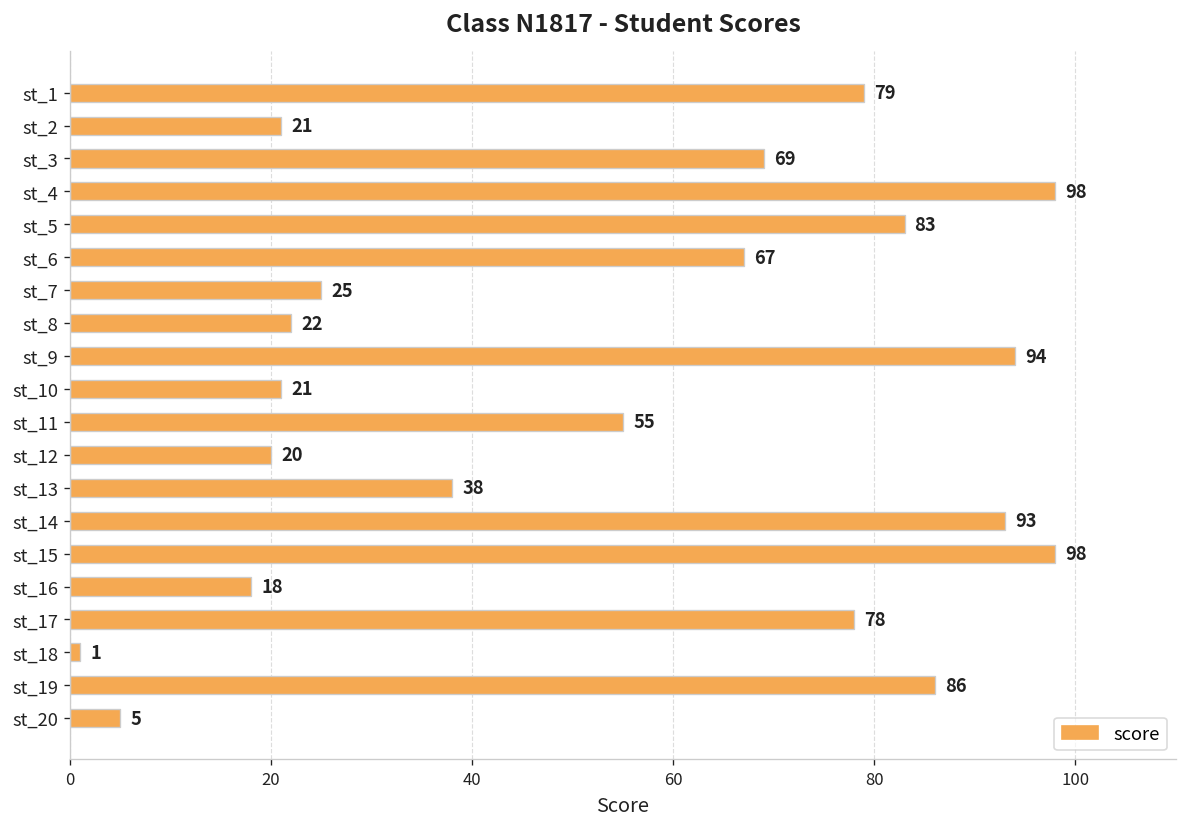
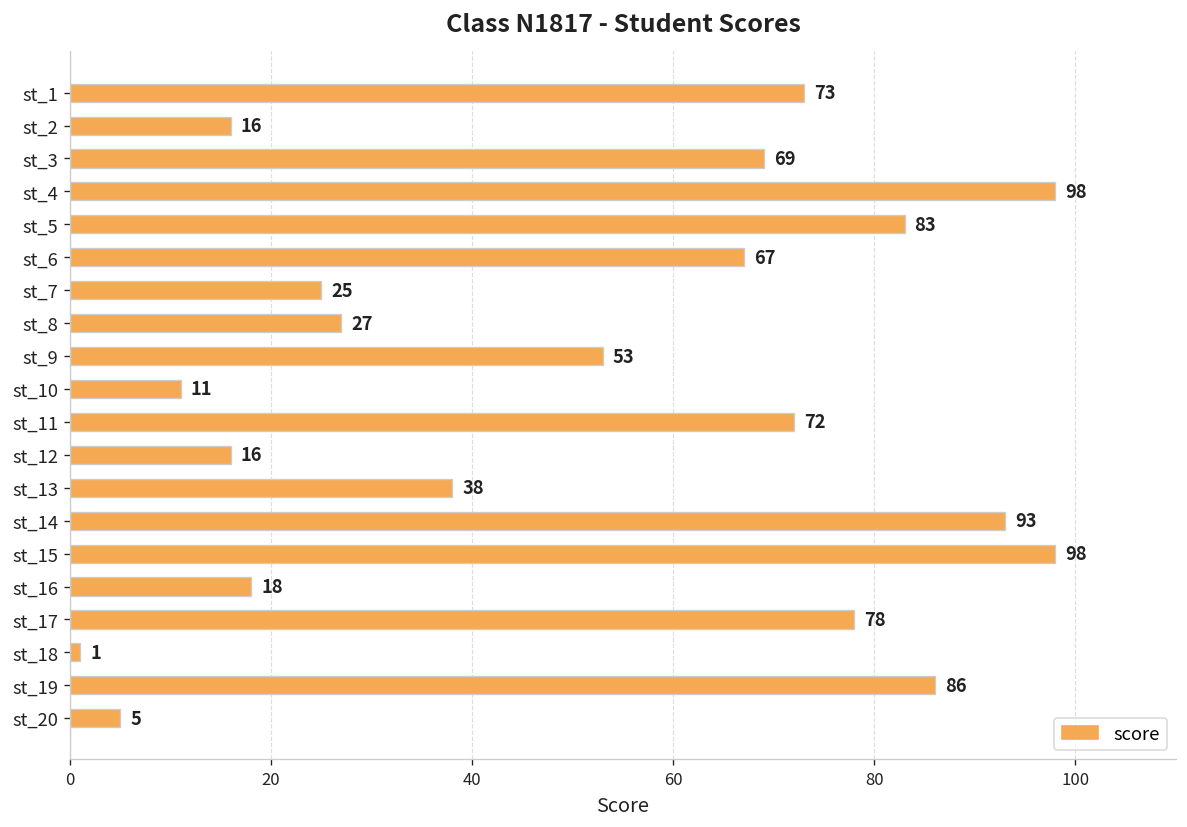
  {
-   "st_1": 79,
-   "st_2": 21,
+   "st_1": 73,
+   "st_2": 16,
    "st_3": 69,
    "st_4": 98,
    "st_5": 83,
    "st_6": 67,
    "st_7": 25,
-   "st_8": 22,
-   "st_9": 94,
-   "st_10": 21,
-   "st_11": 55,
-   "st_12": 20,
+   "st_8": 27,
+   "st_9": 53,
+   "st_10": 11,
+   "st_11": 72,
+   "st_12": 16,
    "st_13": 38,
    "st_14": 93,
    "st_15": 98,
    "st_16": 18,
    "st_17": 78,
    "st_18": 1,
    "st_19": 86,
    "st_20": 5
  }
